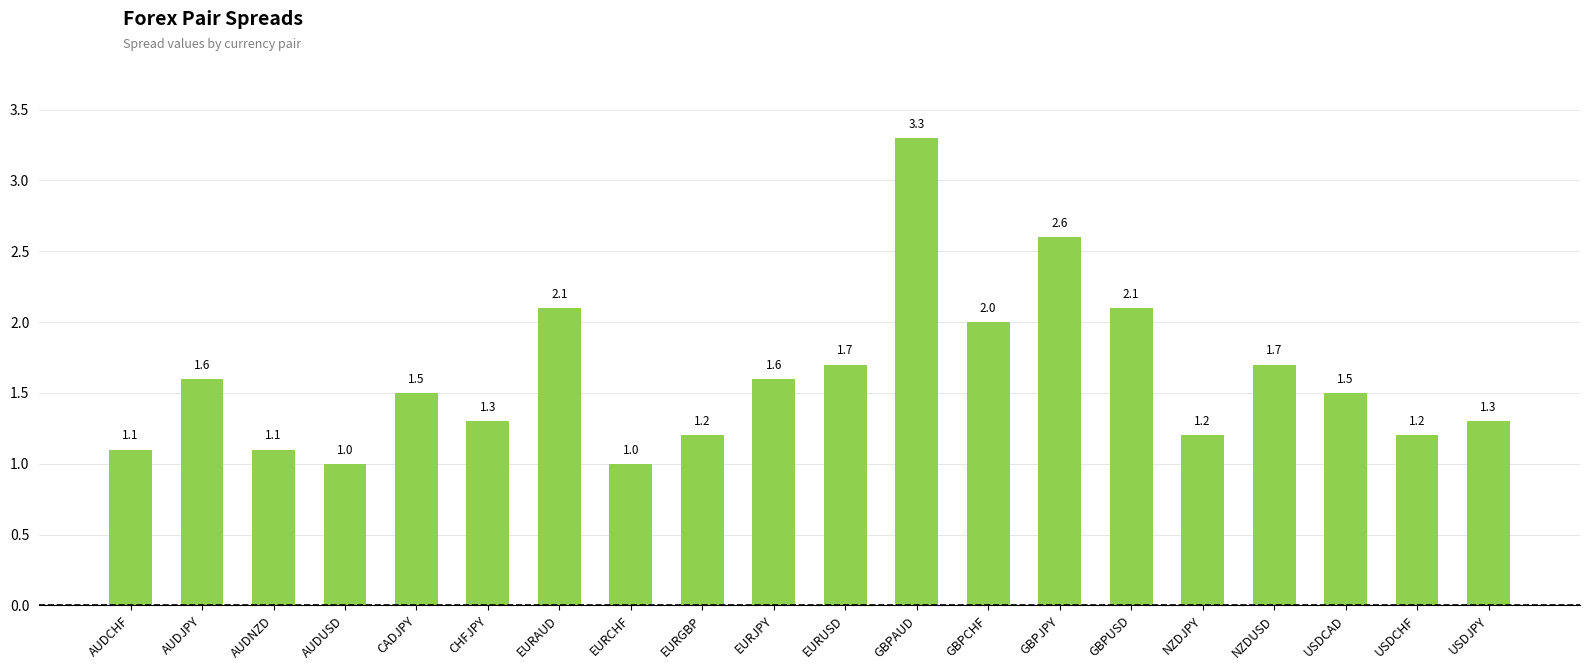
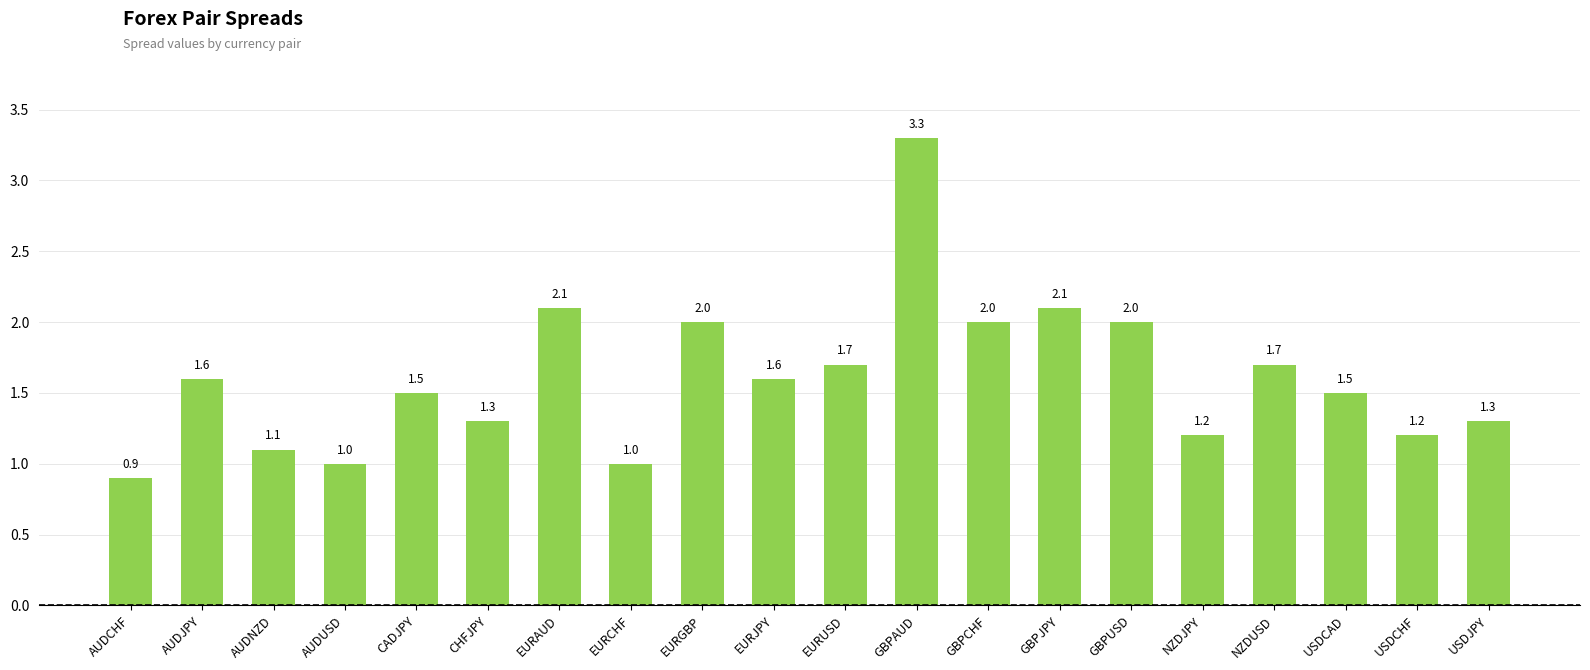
  {
-   "AUDCHF": 1.1,
+   "AUDCHF": 0.9,
    "AUDJPY": 1.6,
    "AUDNZD": 1.1,
    "AUDUSD": 1.0,
    "CADJPY": 1.5,
    "CHFJPY": 1.3,
    "EURAUD": 2.1,
    "EURCHF": 1.0,
-   "EURGBP": 1.2,
+   "EURGBP": 2.0,
    "EURJPY": 1.6,
    "EURUSD": 1.7,
    "GBPAUD": 3.3,
    "GBPCHF": 2.0,
-   "GBPJPY": 2.6,
-   "GBPUSD": 2.1,
+   "GBPJPY": 2.1,
+   "GBPUSD": 2.0,
    "NZDJPY": 1.2,
    "NZDUSD": 1.7,
    "USDCAD": 1.5,
    "USDCHF": 1.2,
    "USDJPY": 1.3
  }
